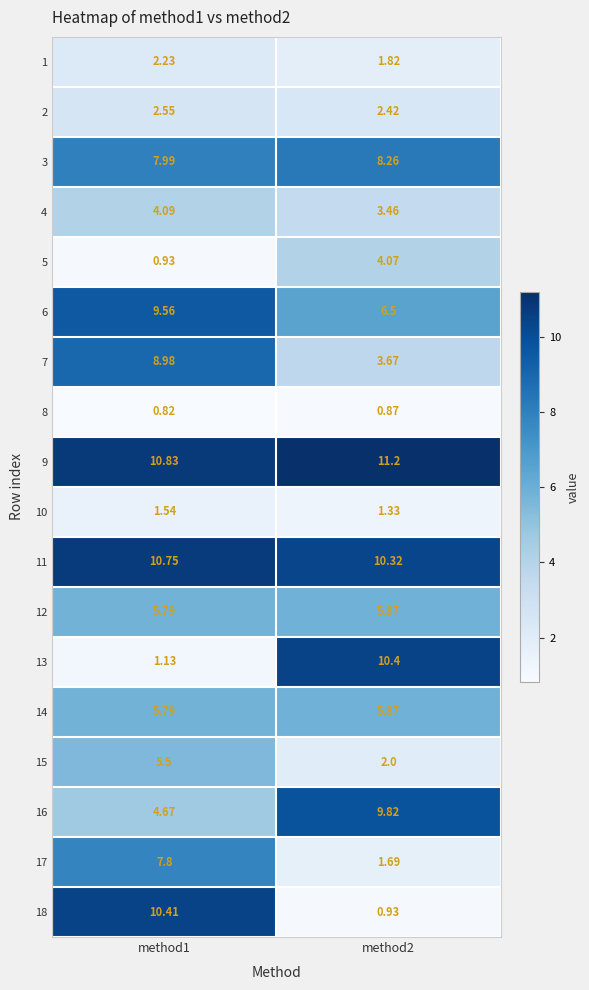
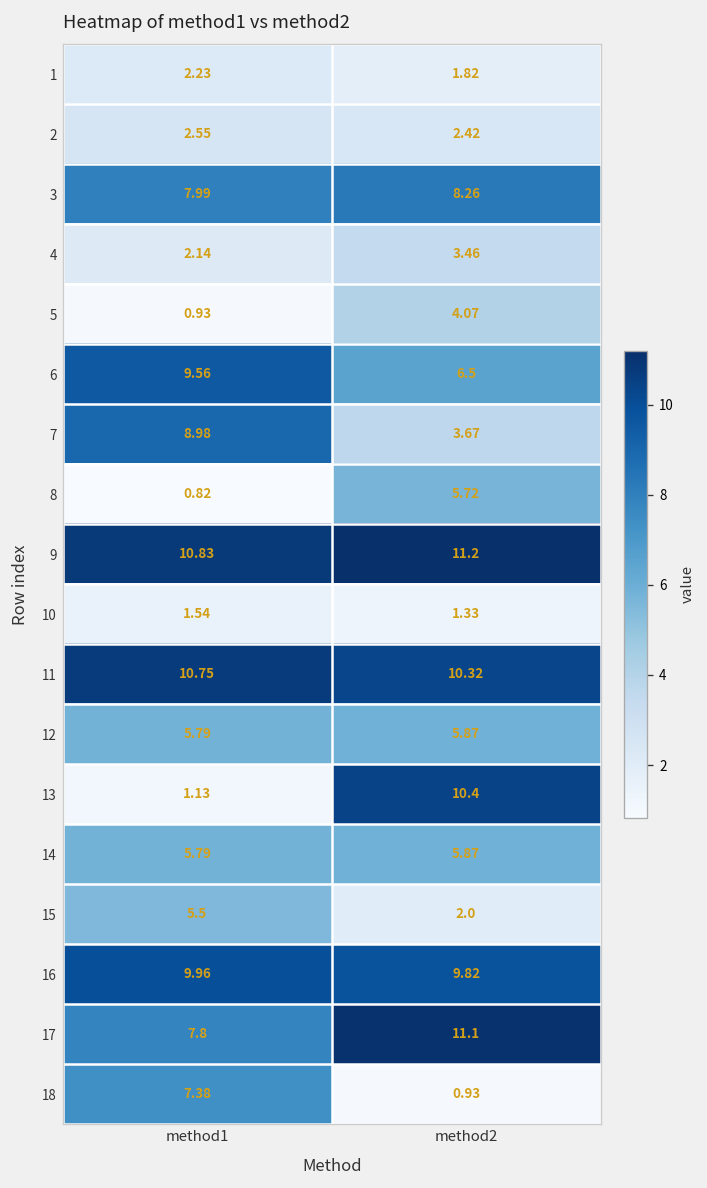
  {
    "1": {
      "method1": 2.23,
      "method2": 1.82
    },
    "2": {
      "method1": 2.55,
      "method2": 2.42
    },
    "3": {
      "method1": 7.99,
      "method2": 8.26
    },
    "4": {
-     "method1": 4.09,
+     "method1": 2.14,
      "method2": 3.46
    },
    "5": {
      "method1": 0.93,
      "method2": 4.07
    },
    "6": {
      "method1": 9.56,
      "method2": 6.5
    },
    "7": {
      "method1": 8.98,
      "method2": 3.67
    },
    "8": {
      "method1": 0.82,
-     "method2": 0.87
+     "method2": 5.72
    },
    "9": {
      "method1": 10.83,
      "method2": 11.2
    },
    "10": {
      "method1": 1.54,
      "method2": 1.33
    },
    "11": {
      "method1": 10.75,
      "method2": 10.32
    },
    "12": {
      "method1": 5.79,
      "method2": 5.87
    },
    "13": {
      "method1": 1.13,
      "method2": 10.4
    },
    "14": {
      "method1": 5.79,
      "method2": 5.87
    },
    "15": {
      "method1": 5.5,
      "method2": 2.0
    },
    "16": {
-     "method1": 4.67,
+     "method1": 9.96,
      "method2": 9.82
    },
    "17": {
      "method1": 7.8,
-     "method2": 1.69
+     "method2": 11.1
    },
    "18": {
-     "method1": 10.41,
+     "method1": 7.38,
      "method2": 0.93
    }
  }
